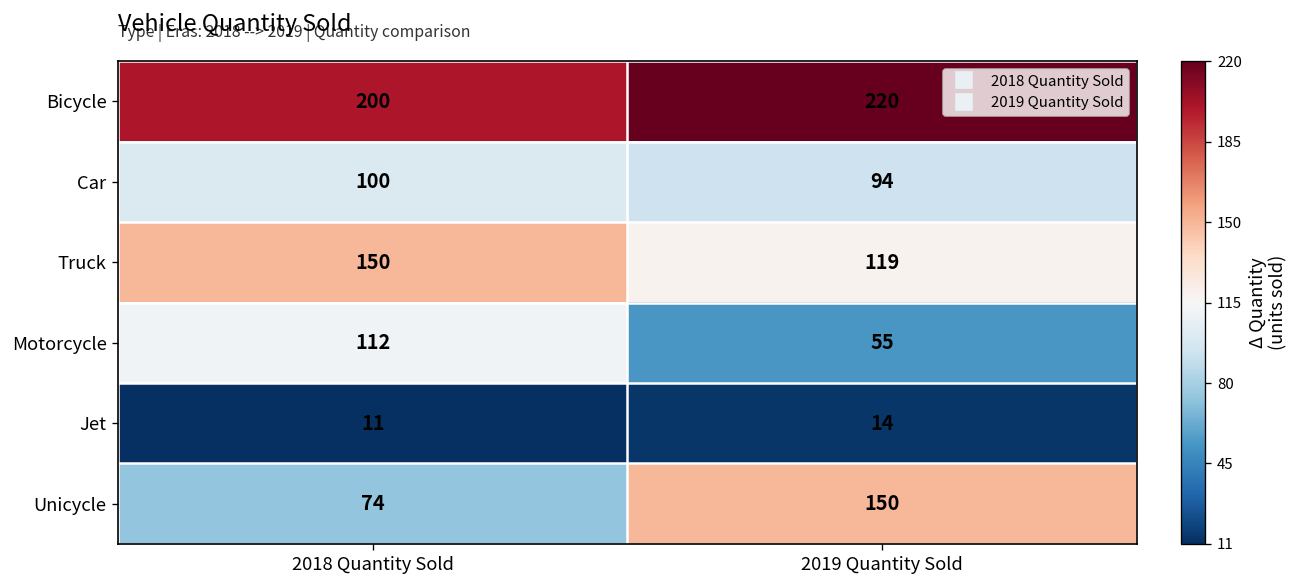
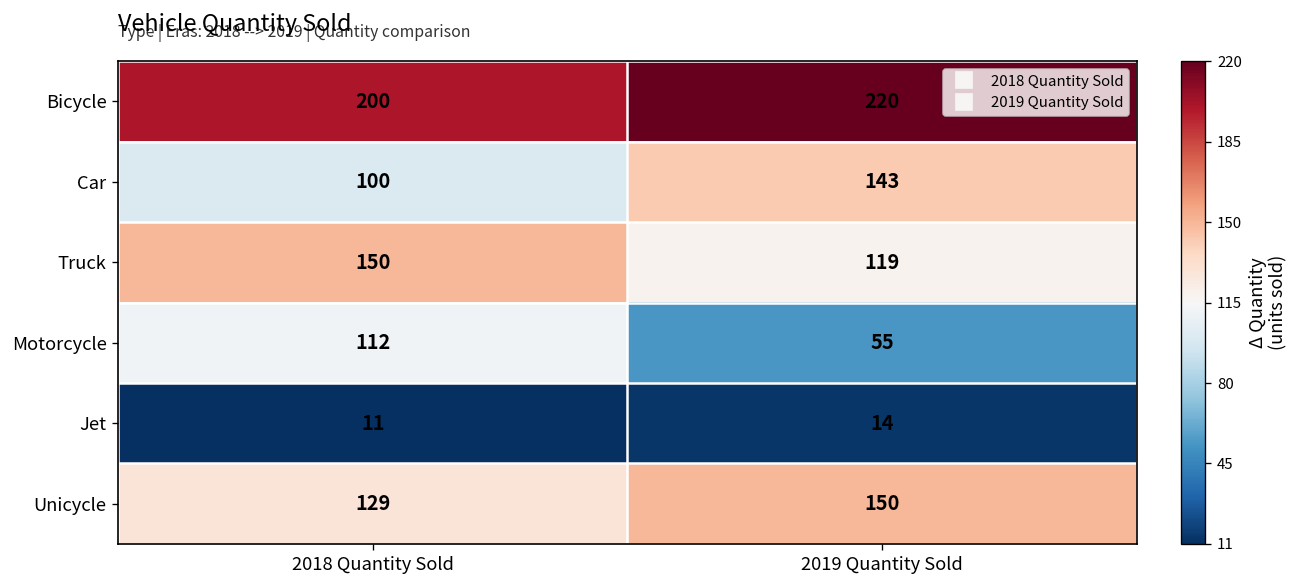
  {
    "Bicycle": {
      "2018 Quantity Sold": 200,
      "2019 Quantity Sold": 220
    },
    "Car": {
      "2018 Quantity Sold": 100,
-     "2019 Quantity Sold": 94
+     "2019 Quantity Sold": 143
    },
    "Truck": {
      "2018 Quantity Sold": 150,
      "2019 Quantity Sold": 119
    },
    "Motorcycle": {
      "2018 Quantity Sold": 112,
      "2019 Quantity Sold": 55
    },
    "Jet": {
      "2018 Quantity Sold": 11,
      "2019 Quantity Sold": 14
    },
    "Unicycle": {
-     "2018 Quantity Sold": 74,
+     "2018 Quantity Sold": 129,
      "2019 Quantity Sold": 150
    }
  }
